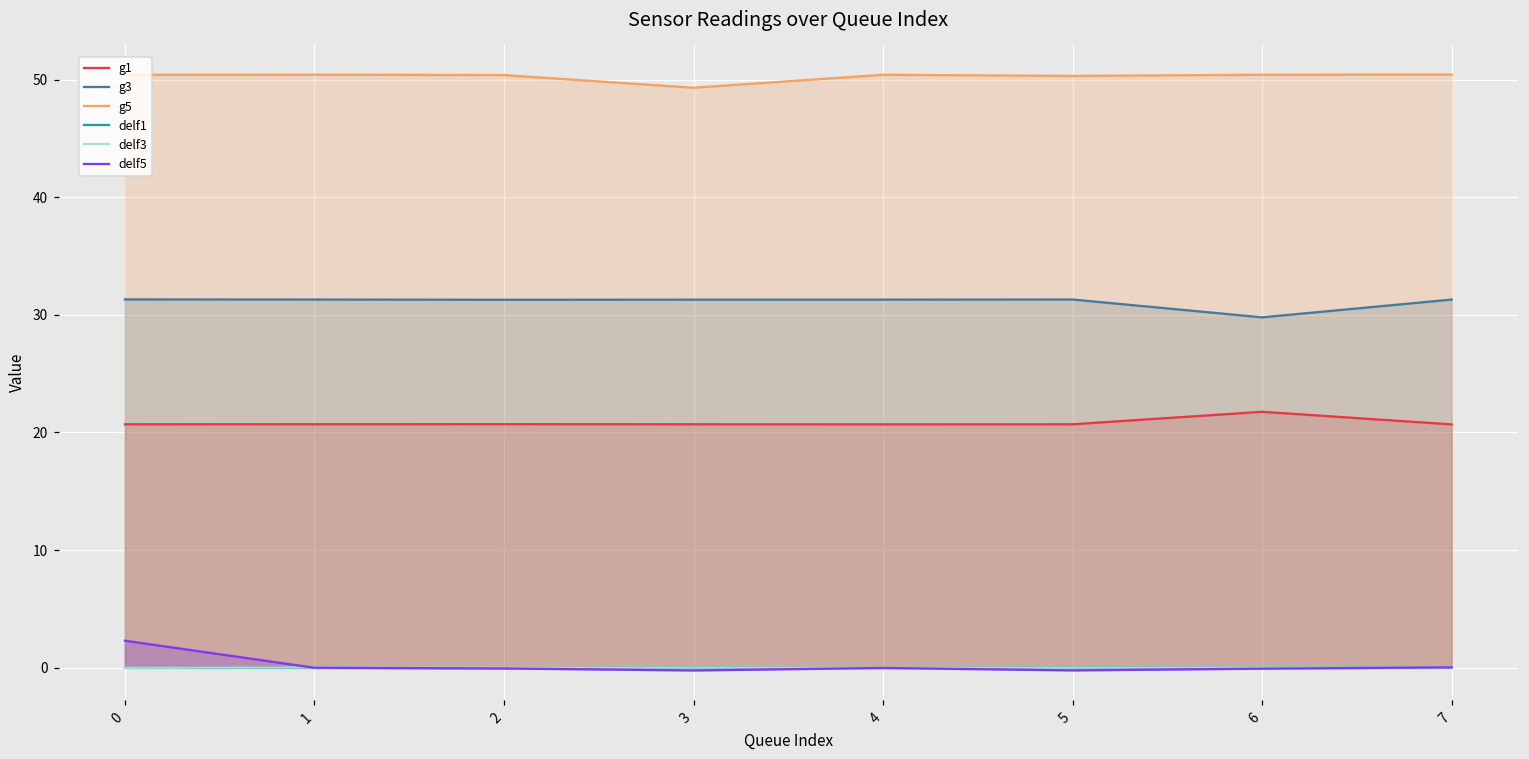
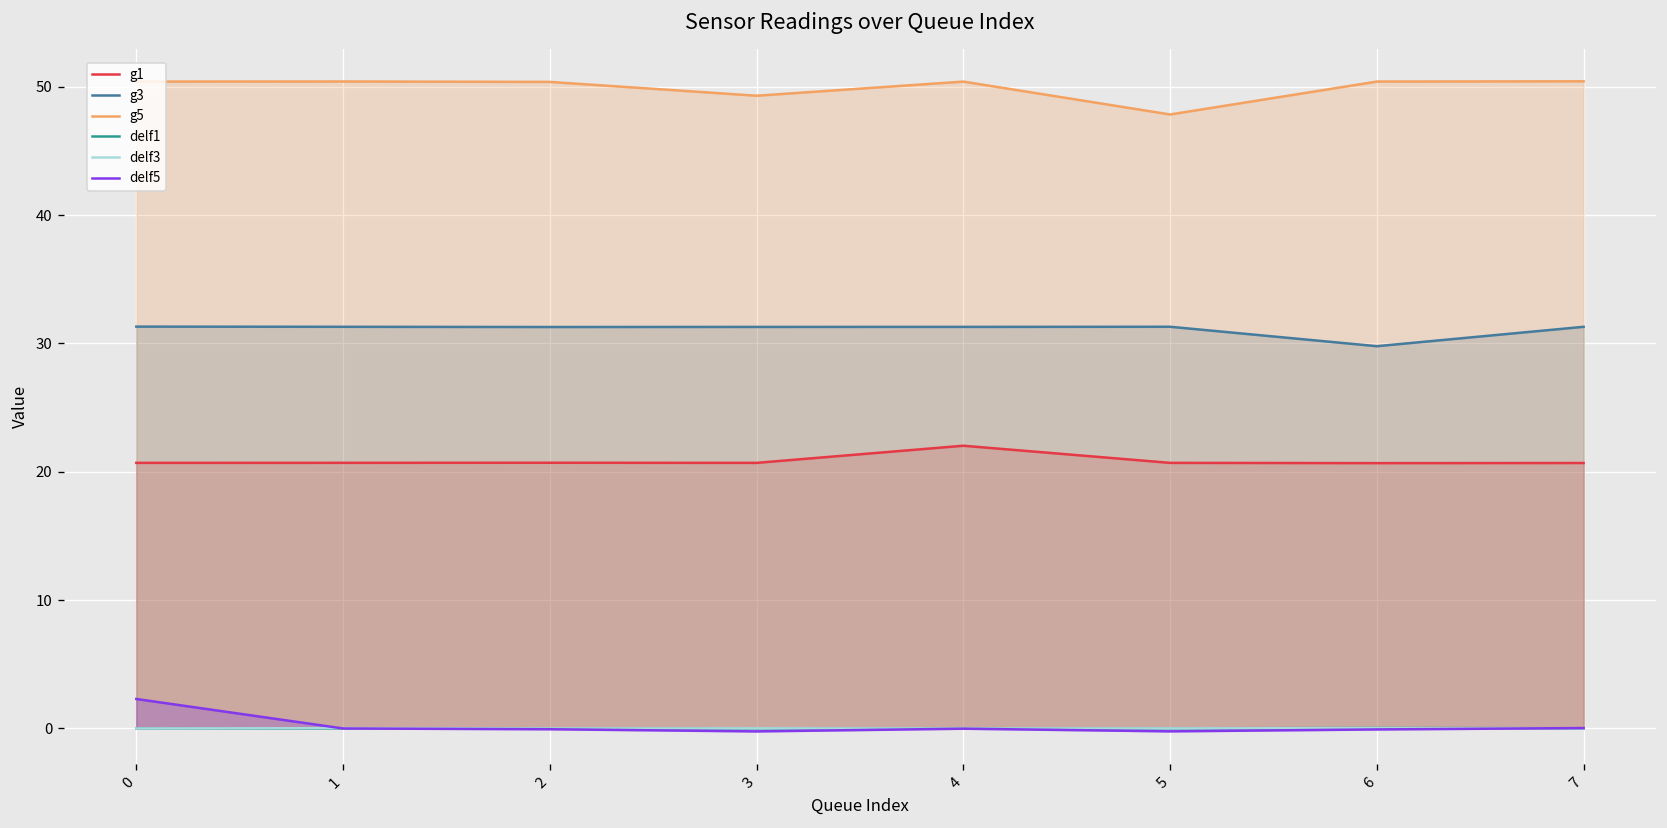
  {
    "g1": {
      "0": 20.7,
      "1": 20.7,
      "2": 20.7,
      "3": 20.7,
-     "4": 20.7,
+     "4": 22.0,
      "5": 20.7,
-     "6": 21.8,
+     "6": 20.7,
      "7": 20.7
    },
    "g3": {
      "0": 31.3,
      "1": 31.3,
      "2": 31.3,
      "3": 31.3,
      "4": 31.3,
      "5": 31.3,
      "6": 29.8,
      "7": 31.3
    },
    "g5": {
      "1": 50.4,
      "2": 50.4,
      "3": 49.3,
      "4": 50.4,
-     "5": 50.3,
+     "5": 47.8,
      "6": 50.4,
      "7": 50.4
    },
    "delf3": {
      "0": 0.0
    }
  }
